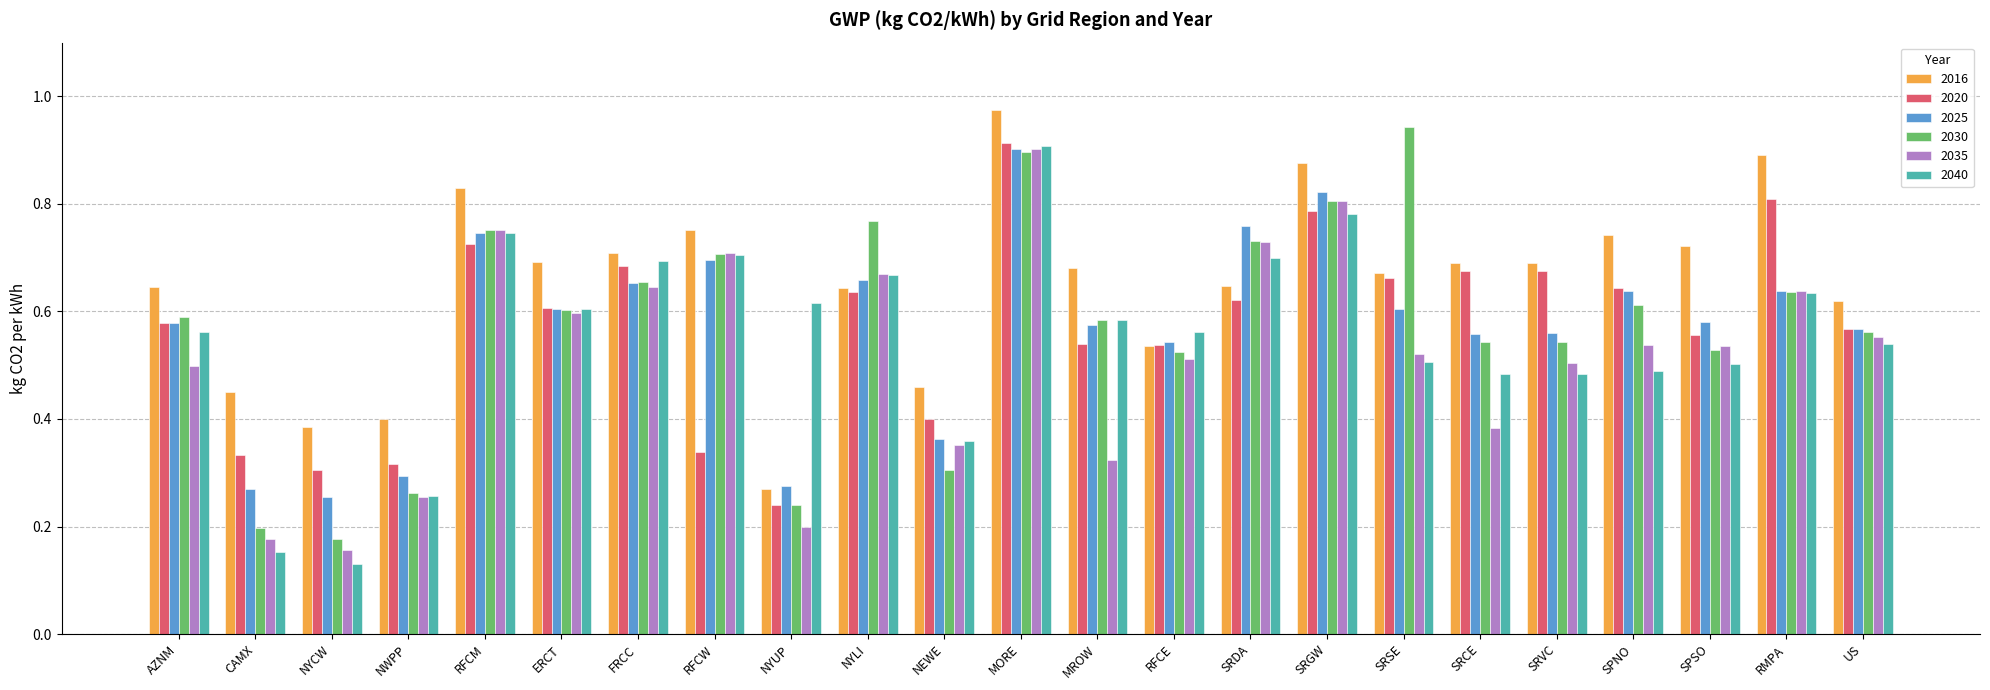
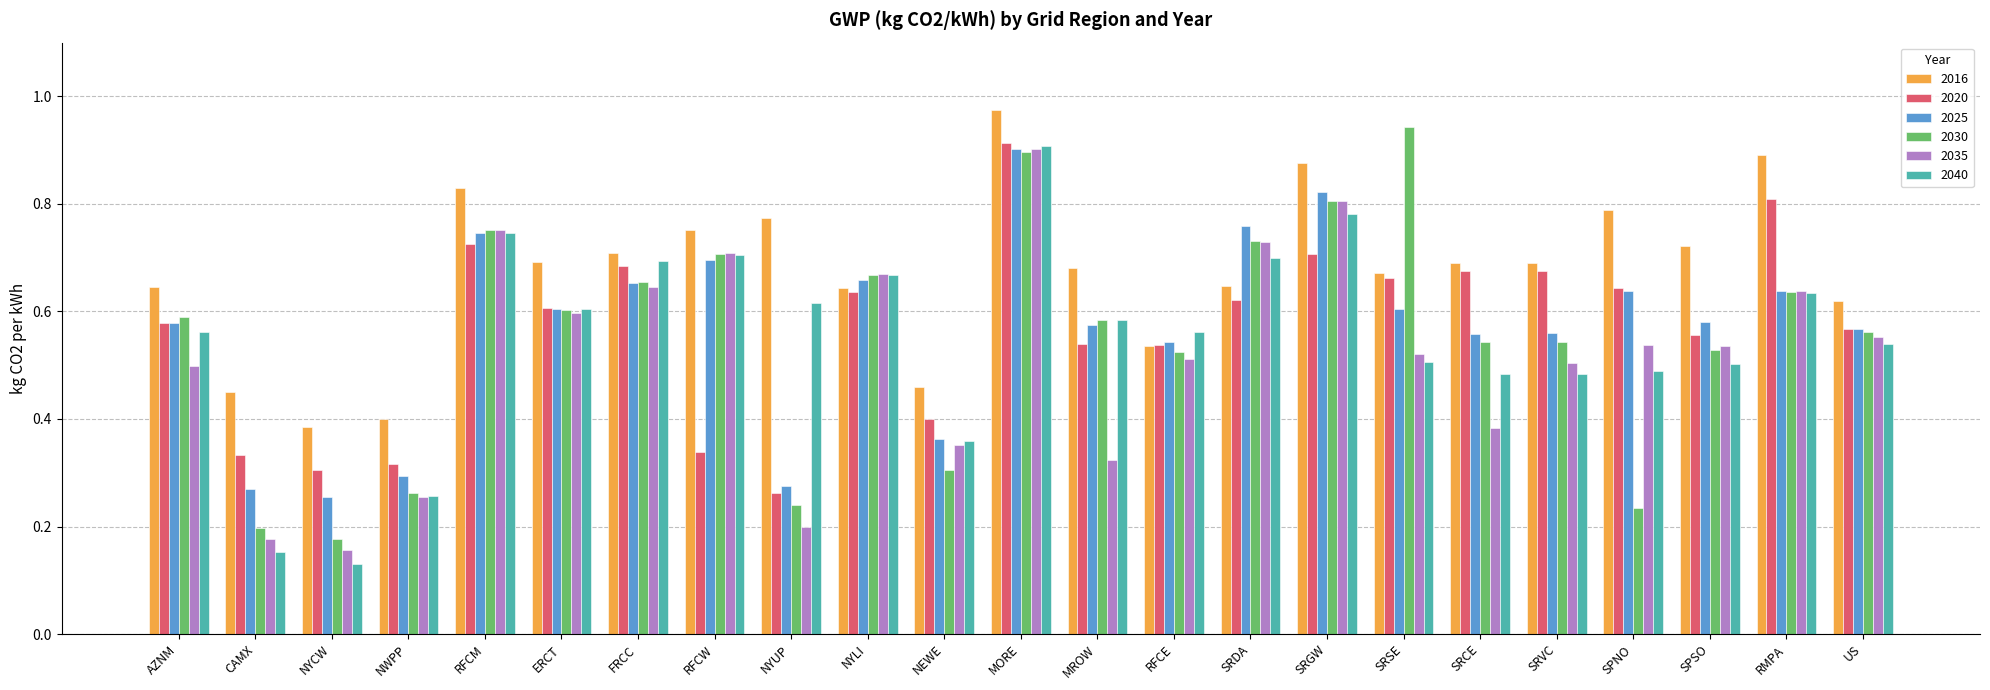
  {
    "2016": {
      "AZNM": 0.65,
      "CAMX": 0.45,
      "NYCW": 0.39,
      "NWPP": 0.40,
      "RFCM": 0.83,
      "ERCT": 0.69,
      "FRCC": 0.71,
      "RFCW": 0.75,
-     "NYUP": 0.27,
+     "NYUP": 0.77,
      "NYLI": 0.64,
      "NEWE": 0.46,
      "MORE": 0.98,
      "MROW": 0.68,
      "RFCE": 0.54,
      "SRDA": 0.65,
      "SRGW": 0.88,
      "SRSE": 0.67,
      "SRCE": 0.69,
      "SRVC": 0.69,
-     "SPNO": 0.74,
+     "SPNO": 0.79,
      "SPSO": 0.72,
      "RMPA": 0.89,
      "US": 0.62
    },
    "2020": {
      "AZNM": 0.58,
      "CAMX": 0.33,
      "NYCW": 0.30,
      "NWPP": 0.32,
      "RFCM": 0.73,
      "ERCT": 0.61,
      "FRCC": 0.68,
      "RFCW": 0.34,
-     "NYUP": 0.24,
+     "NYUP": 0.26,
      "NYLI": 0.64,
      "NEWE": 0.40,
      "MORE": 0.91,
      "MROW": 0.54,
      "RFCE": 0.54,
      "SRDA": 0.62,
-     "SRGW": 0.79,
+     "SRGW": 0.71,
      "SRSE": 0.66,
      "SRCE": 0.68,
      "SRVC": 0.68,
      "SPNO": 0.64,
      "SPSO": 0.56,
      "RMPA": 0.81,
      "US": 0.57
    },
    "2030": {
      "AZNM": 0.59,
      "CAMX": 0.20,
      "NYCW": 0.18,
      "NWPP": 0.26,
      "RFCM": 0.75,
      "ERCT": 0.60,
      "FRCC": 0.66,
      "RFCW": 0.71,
      "NYUP": 0.24,
-     "NYLI": 0.77,
+     "NYLI": 0.67,
      "NEWE": 0.31,
      "MORE": 0.90,
      "MROW": 0.58,
      "RFCE": 0.52,
      "SRDA": 0.73,
      "SRGW": 0.81,
      "SRSE": 0.94,
      "SRCE": 0.54,
      "SRVC": 0.54,
-     "SPNO": 0.61,
+     "SPNO": 0.23,
      "SPSO": 0.53,
      "RMPA": 0.64,
      "US": 0.56
    },
    "2035": {
      "AZNM": 0.50,
      "CAMX": 0.18,
      "NYCW": 0.16,
      "NWPP": 0.26,
      "RFCM": 0.75,
      "ERCT": 0.60,
      "FRCC": 0.65,
      "RFCW": 0.71,
      "NYUP": 0.20,
      "NYLI": 0.67,
      "NEWE": 0.35,
      "MORE": 0.90,
      "MROW": 0.32,
      "RFCE": 0.51,
      "SRDA": 0.73,
      "SRGW": 0.81,
      "SRSE": 0.52,
      "SRCE": 0.38,
      "SRVC": 0.50,
      "SPNO": 0.54,
      "SPSO": 0.54,
      "RMPA": 0.64,
      "US": 0.55
    }
  }
